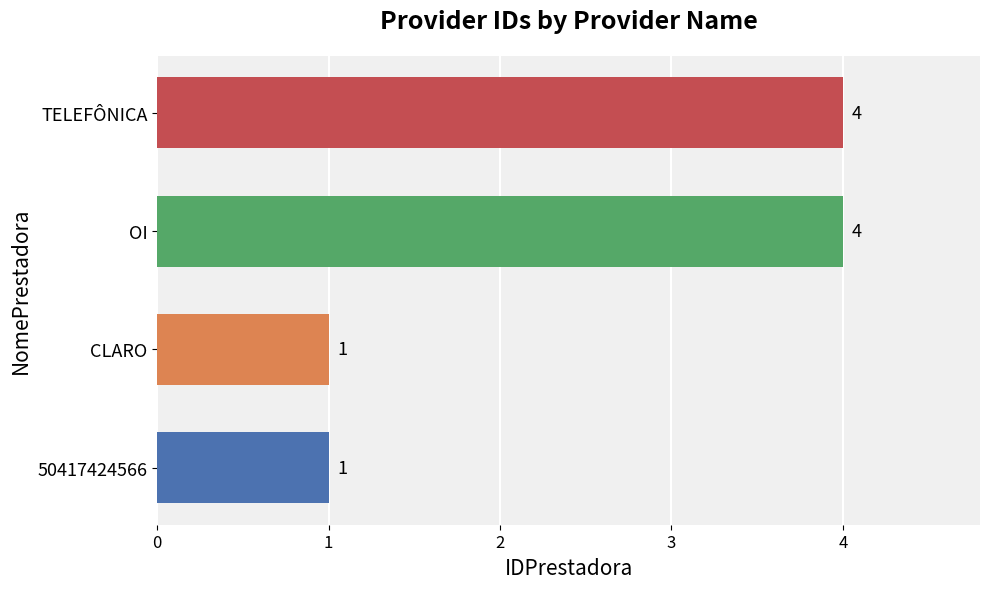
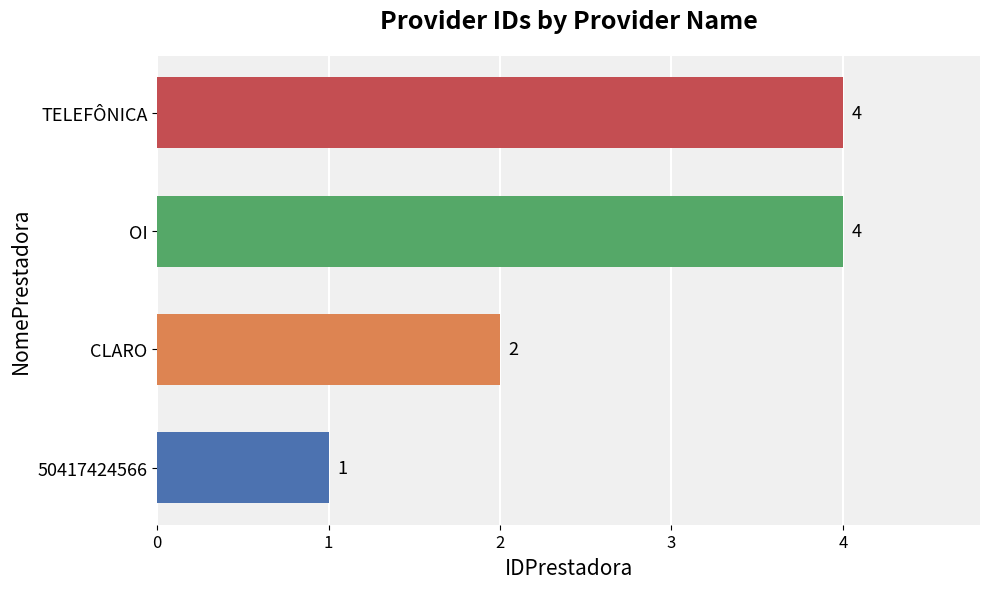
  {
    "TELEFÔNICA": 4,
    "OI": 4,
-   "CLARO": 1,
+   "CLARO": 2,
    "50417424566": 1
  }
